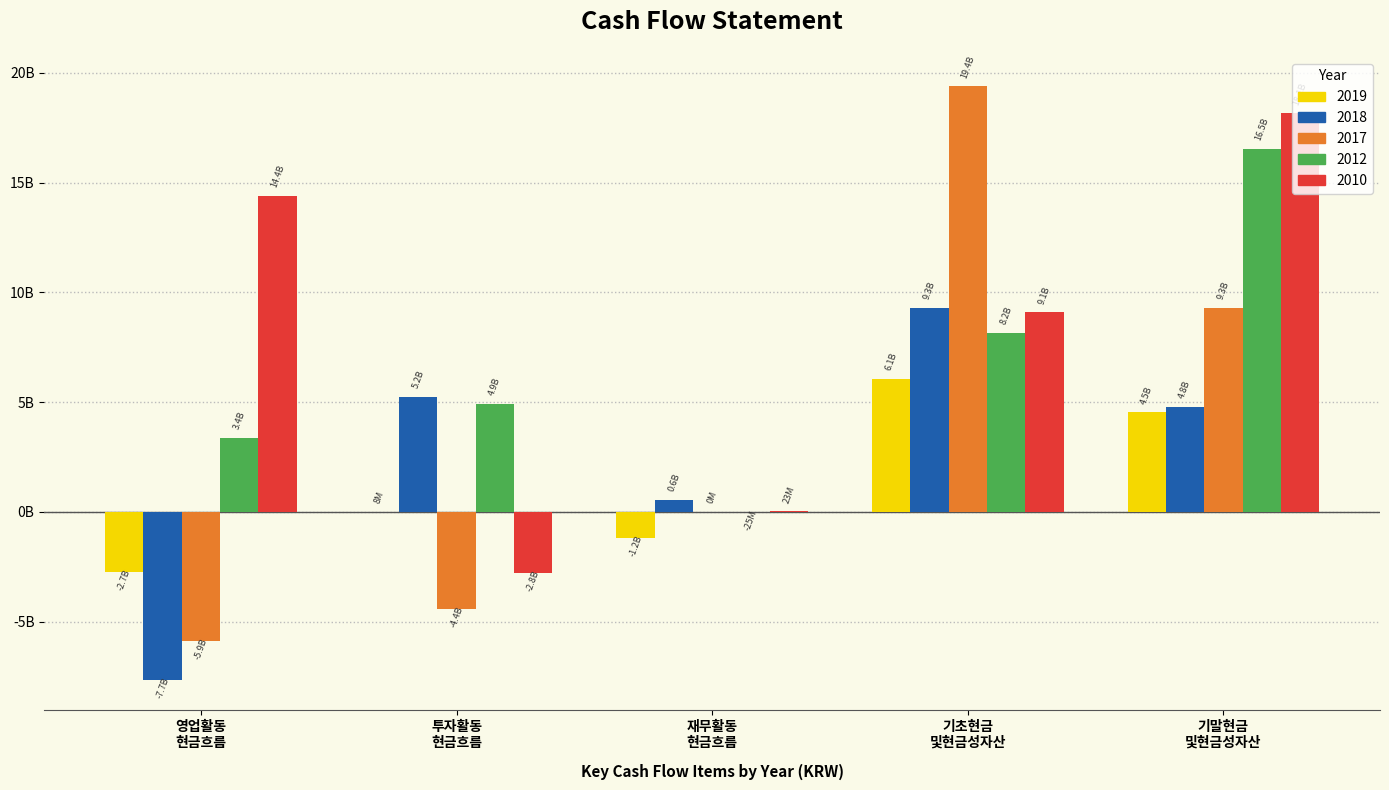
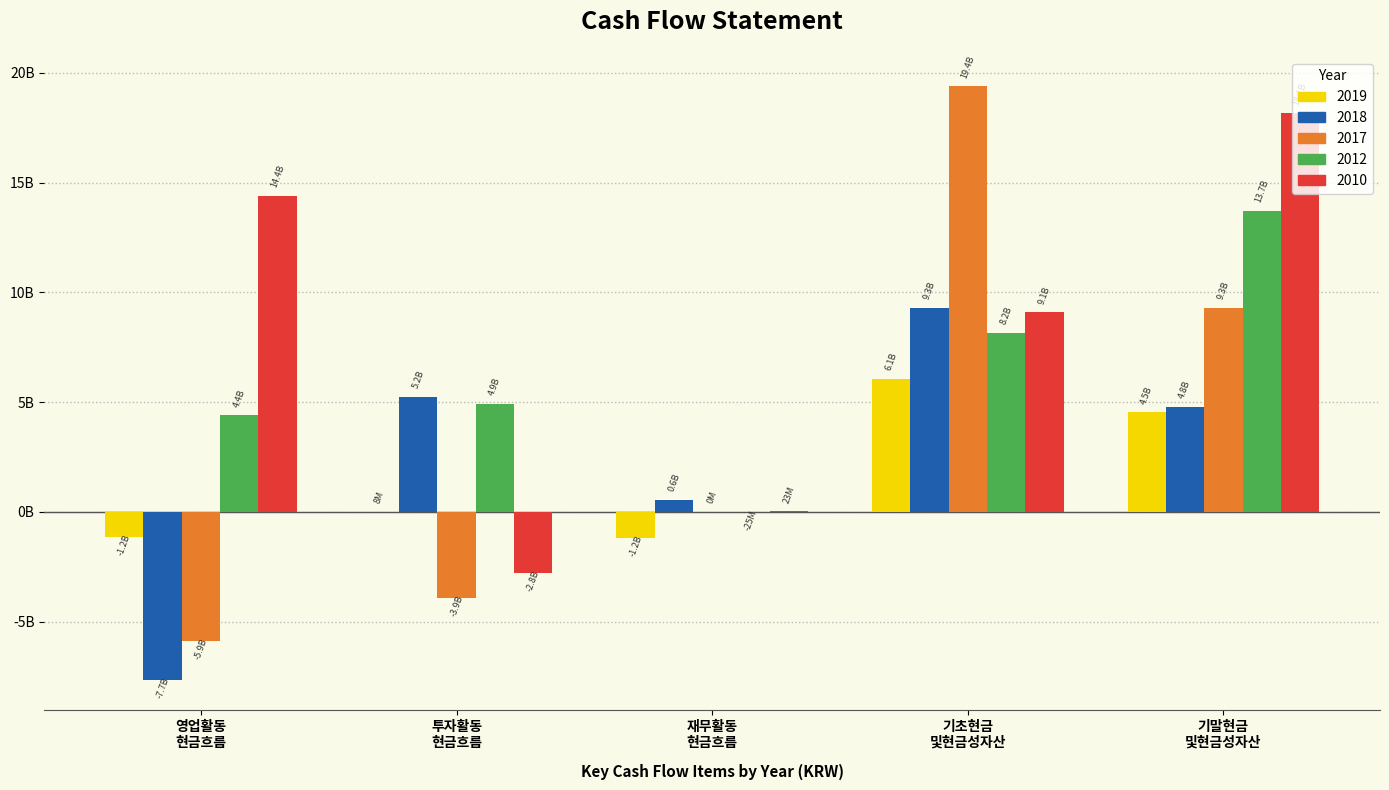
  {
    "2019": {
-     "영업활동 현금흐름": "-2.7B",
+     "영업활동 현금흐름": "-1.2B",
      "투자활동 현금흐름": "8M",
      "재무활동 현금흐름": "-1.2B",
      "기초현금 및현금성자산": "6.1B",
      "기말현금 및현금성자산": "4.5B"
    },
    "2018": {
      "영업활동 현금흐름": "-7.7B",
      "투자활동 현금흐름": "5.2B",
      "재무활동 현금흐름": "0.6B",
      "기초현금 및현금성자산": "9.3B",
      "기말현금 및현금성자산": "4.8B"
    },
    "2017": {
      "영업활동 현금흐름": "-5.9B",
-     "투자활동 현금흐름": "-4.4B",
+     "투자활동 현금흐름": "-3.9B",
      "재무활동 현금흐름": "0M",
      "기초현금 및현금성자산": "19.4B",
      "기말현금 및현금성자산": "9.3B"
    },
    "2012": {
-     "영업활동 현금흐름": "3.4B",
+     "영업활동 현금흐름": "4.4B",
      "투자활동 현금흐름": "4.9B",
      "재무활동 현금흐름": "-25M",
      "기초현금 및현금성자산": "8.2B",
-     "기말현금 및현금성자산": "16.5B"
+     "기말현금 및현금성자산": "13.7B"
    },
    "2010": {
      "영업활동 현금흐름": "14.4B",
      "투자활동 현금흐름": "-2.8B",
      "재무활동 현금흐름": "23M",
      "기초현금 및현금성자산": "9.1B"
    }
  }
